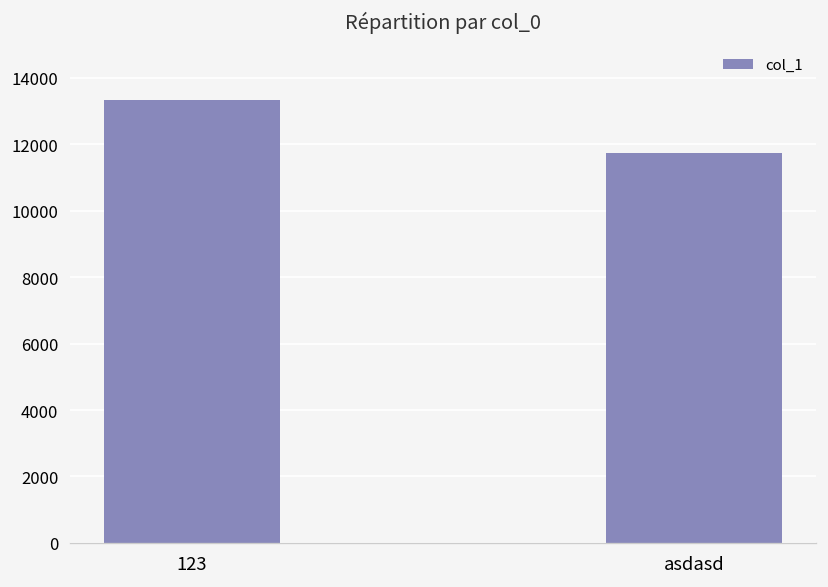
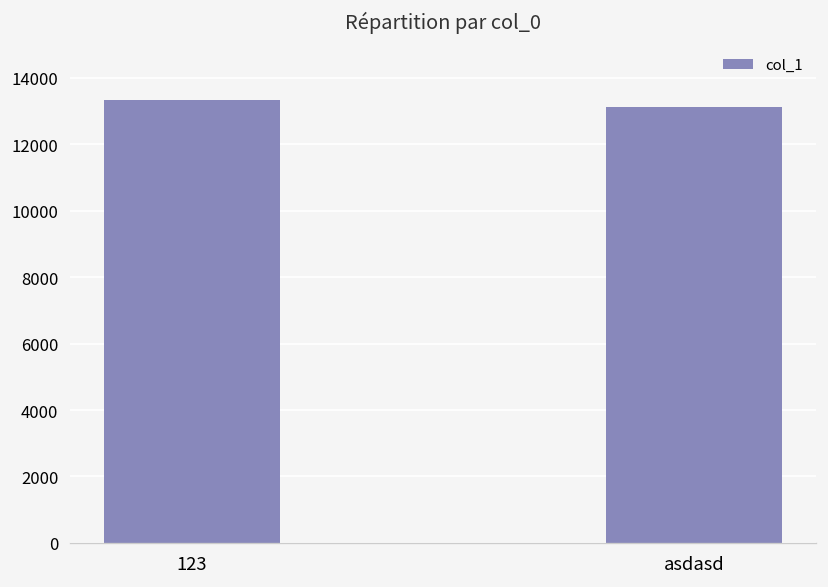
  {
    "123": 13300,
-   "asdasd": 11700
+   "asdasd": 13100
  }
